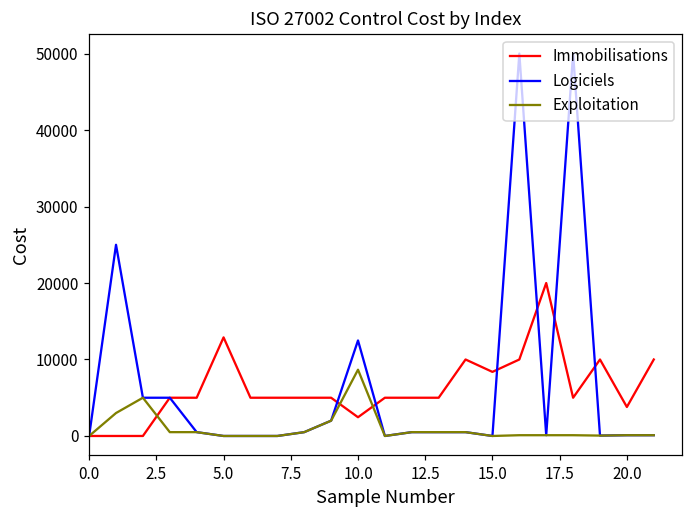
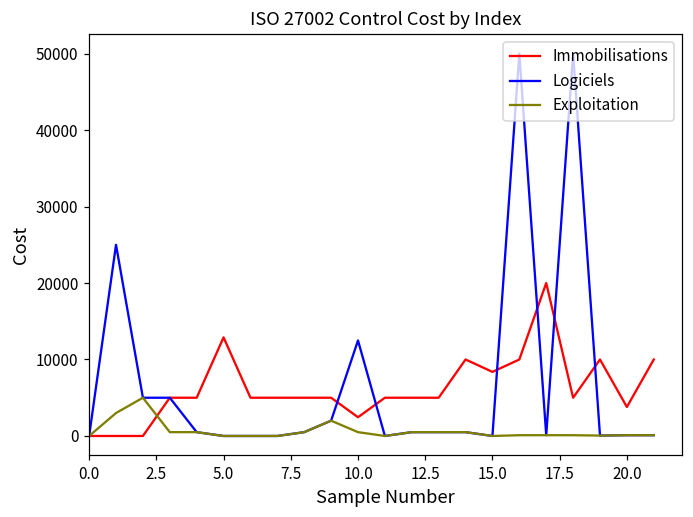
  {
    "Immobilisations": {
      "5.0": 13000,
      "10.0": 2000,
      "15.0": 8000,
      "20.0": 4000
    },
    "Logiciels": {
      "10.0": 12000
    },
    "Exploitation": {
-     "10.0": 9000
+     "10.0": 1000
    }
  }
